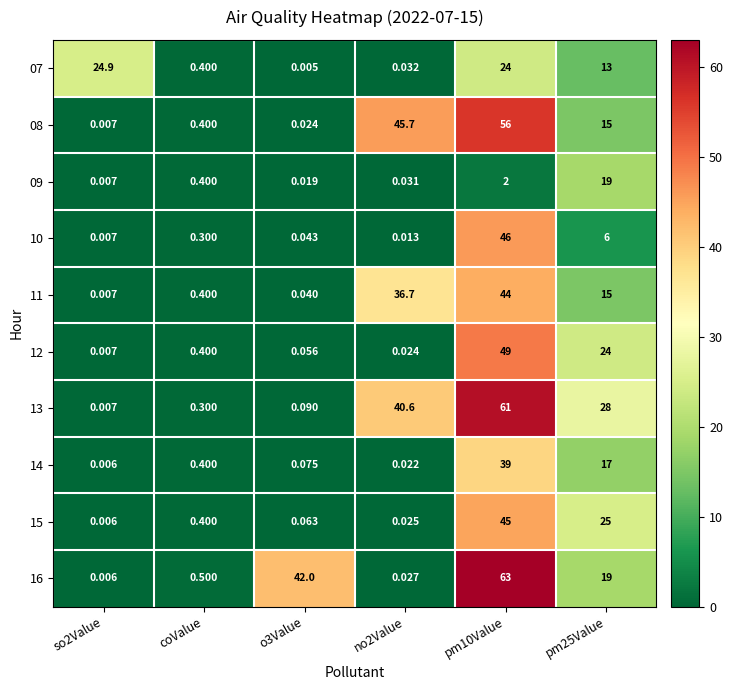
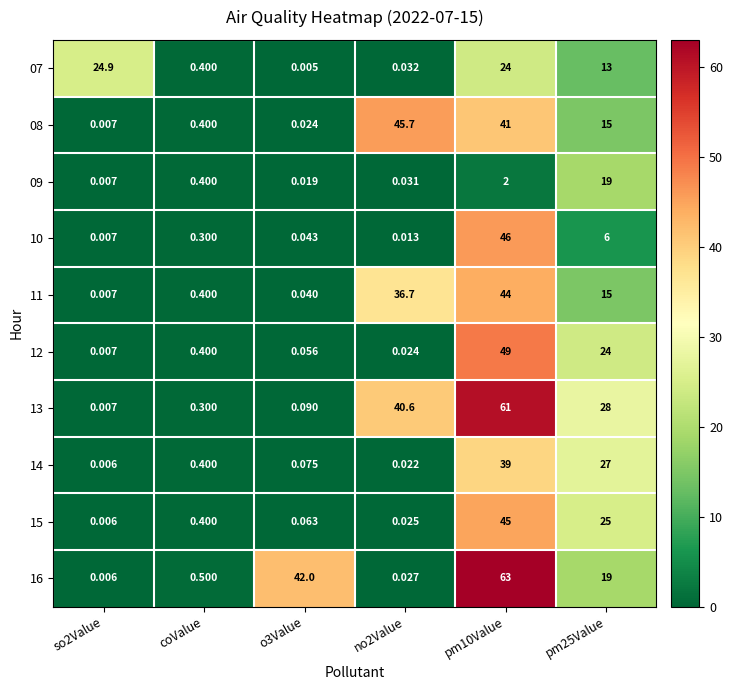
  {
    "07": {
      "so2Value": 24.9,
      "coValue": 0.400,
      "o3Value": 0.005,
      "no2Value": 0.032,
      "pm10Value": 24,
      "pm25Value": 13
    },
    "08": {
      "so2Value": 0.007,
      "coValue": 0.400,
      "o3Value": 0.024,
      "no2Value": 45.7,
-     "pm10Value": 56,
+     "pm10Value": 41,
      "pm25Value": 15
    },
    "09": {
      "so2Value": 0.007,
      "coValue": 0.400,
      "o3Value": 0.019,
      "no2Value": 0.031,
      "pm10Value": 2,
      "pm25Value": 19
    },
    "10": {
      "so2Value": 0.007,
      "coValue": 0.300,
      "o3Value": 0.043,
      "no2Value": 0.013,
      "pm10Value": 46,
      "pm25Value": 6
    },
    "11": {
      "so2Value": 0.007,
      "coValue": 0.400,
      "o3Value": 0.040,
      "no2Value": 36.7,
      "pm10Value": 44,
      "pm25Value": 15
    },
    "12": {
      "so2Value": 0.007,
      "coValue": 0.400,
      "o3Value": 0.056,
      "no2Value": 0.024,
      "pm10Value": 49,
      "pm25Value": 24
    },
    "13": {
      "so2Value": 0.007,
      "coValue": 0.300,
      "o3Value": 0.090,
      "no2Value": 40.6,
      "pm10Value": 61,
      "pm25Value": 28
    },
    "14": {
      "so2Value": 0.006,
      "coValue": 0.400,
      "o3Value": 0.075,
      "no2Value": 0.022,
      "pm10Value": 39,
-     "pm25Value": 17
+     "pm25Value": 27
    },
    "15": {
      "so2Value": 0.006,
      "coValue": 0.400,
      "o3Value": 0.063,
      "no2Value": 0.025,
      "pm10Value": 45,
      "pm25Value": 25
    },
    "16": {
      "so2Value": 0.006,
      "coValue": 0.500,
      "o3Value": 42.0,
      "no2Value": 0.027,
      "pm10Value": 63,
      "pm25Value": 19
    }
  }
